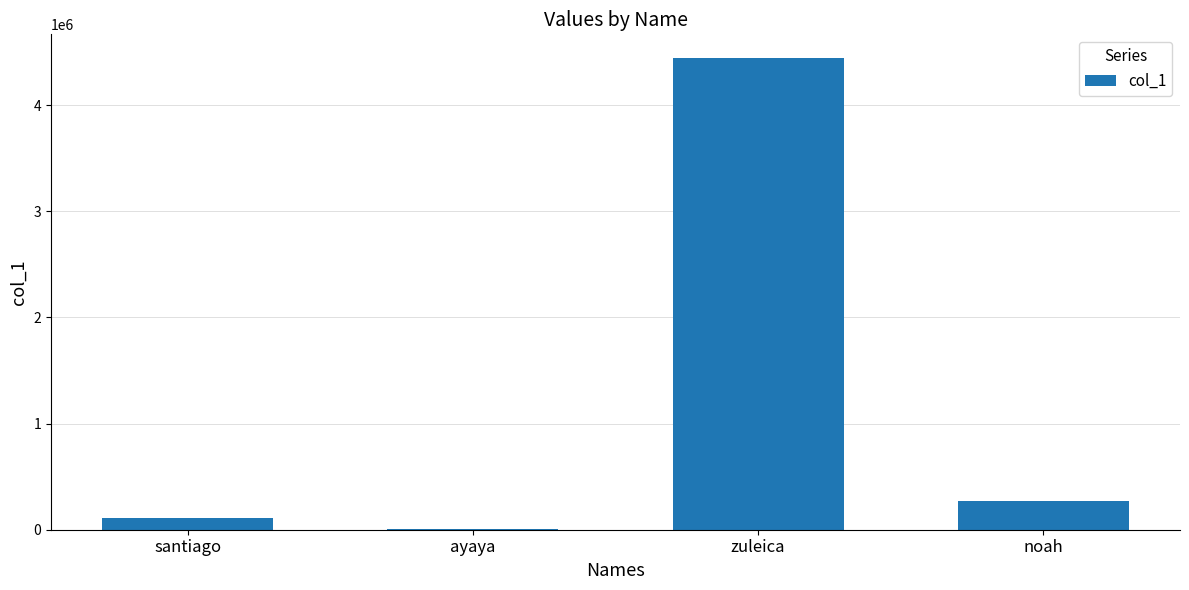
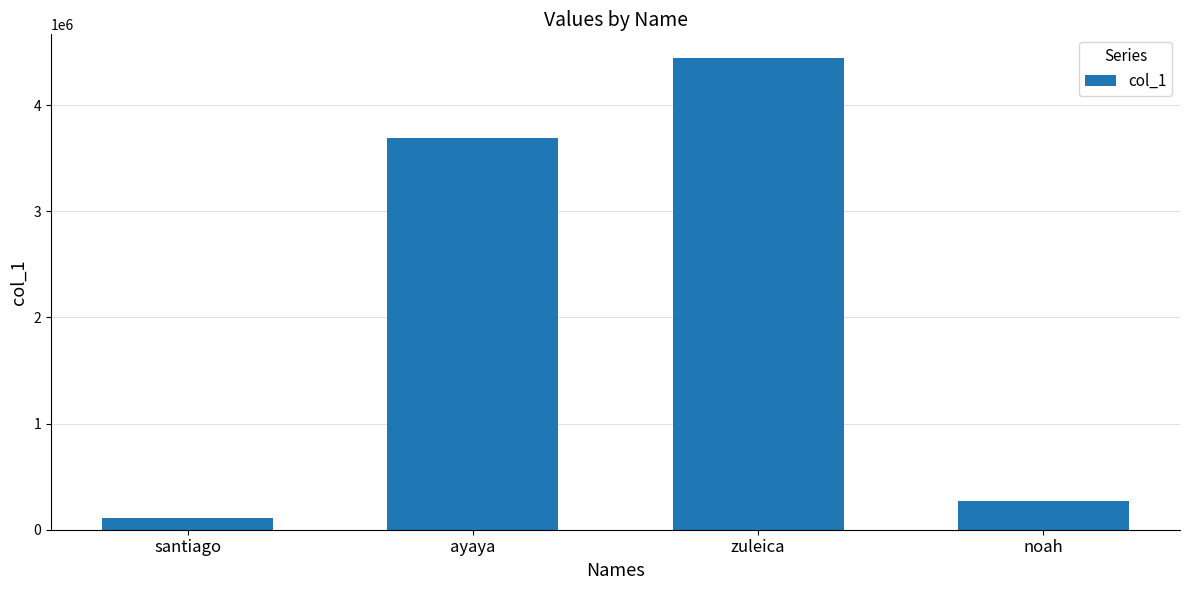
  {
    "santiago": 110000,
-   "ayaya": 0,
+   "ayaya": 3690000,
    "zuleica": 4440000,
    "noah": 270000
  }
